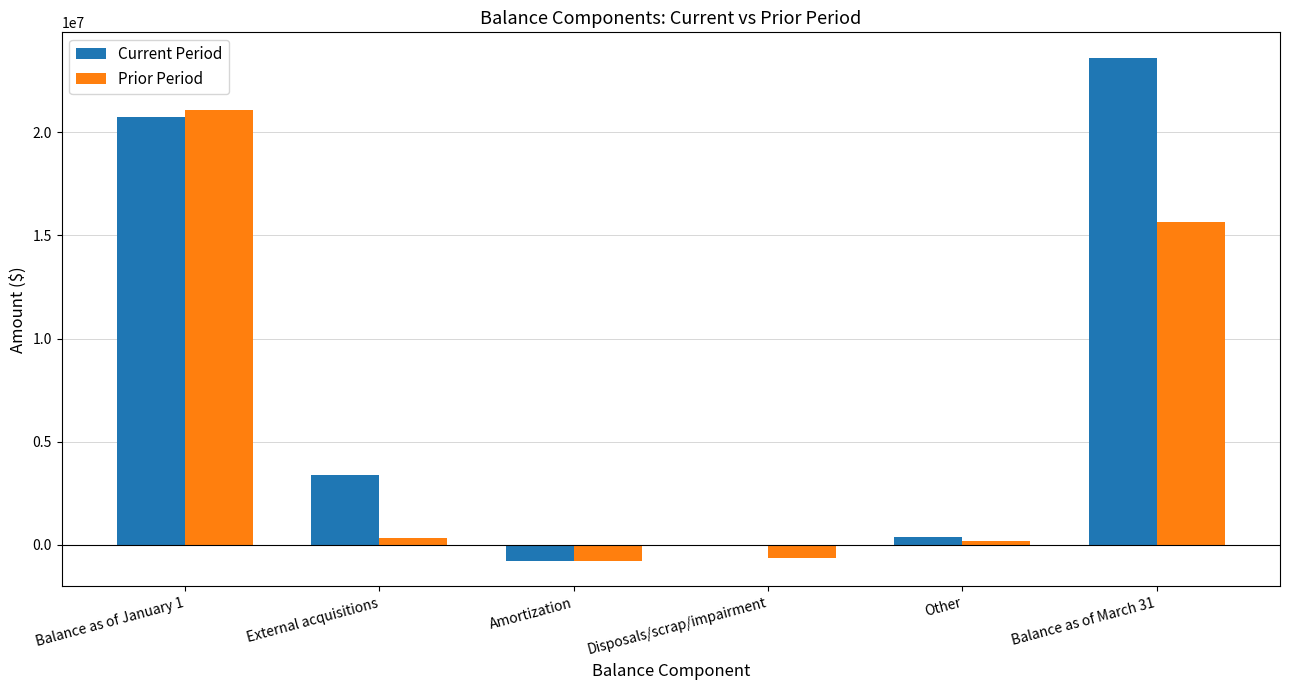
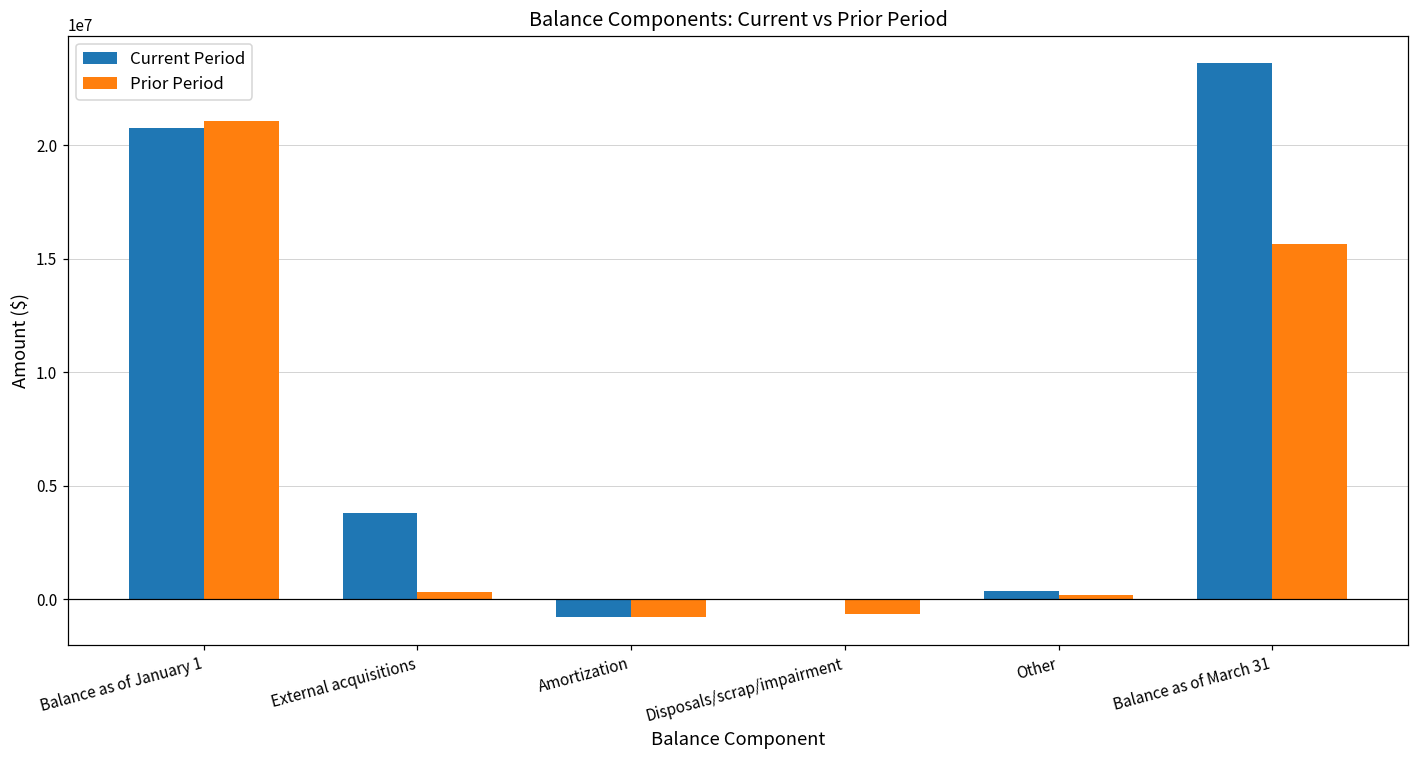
  {
    "Current Period": {
      "Balance as of January 1": 20700000,
-     "External acquisitions": 3400000,
+     "External acquisitions": 3800000,
      "Amortization": -800000,
      "Other": 400000,
      "Balance as of March 31": 23600000
    },
    "Prior Period": {
      "Balance as of January 1": 21100000,
      "External acquisitions": 300000,
      "Amortization": -800000,
      "Disposals/scrap/impairment": -600000,
      "Other": 200000,
      "Balance as of March 31": 15700000
    }
  }
